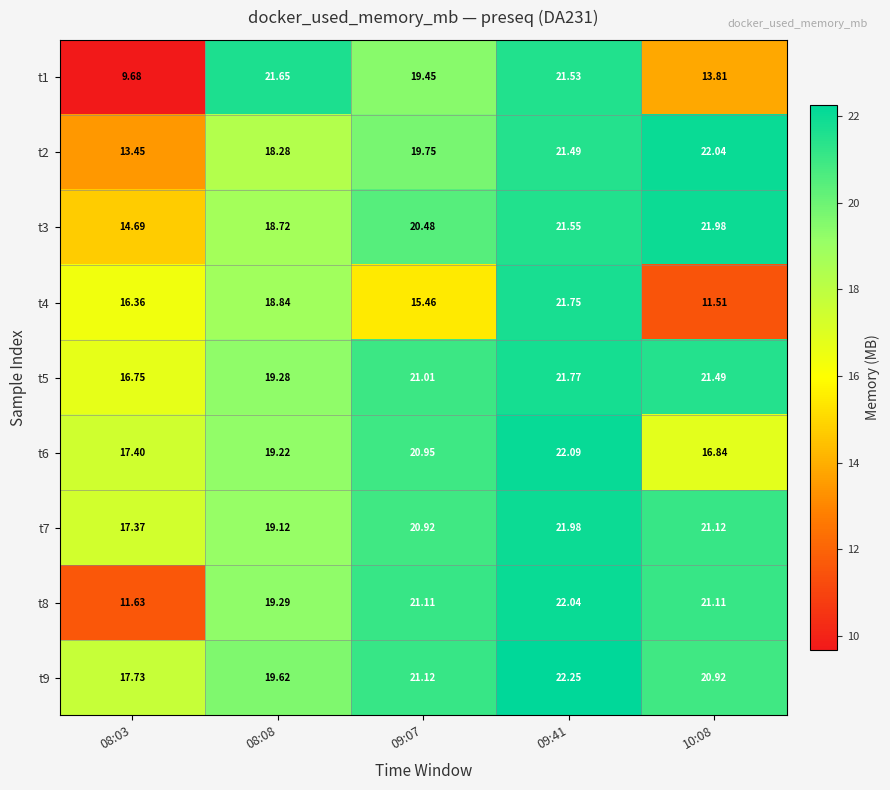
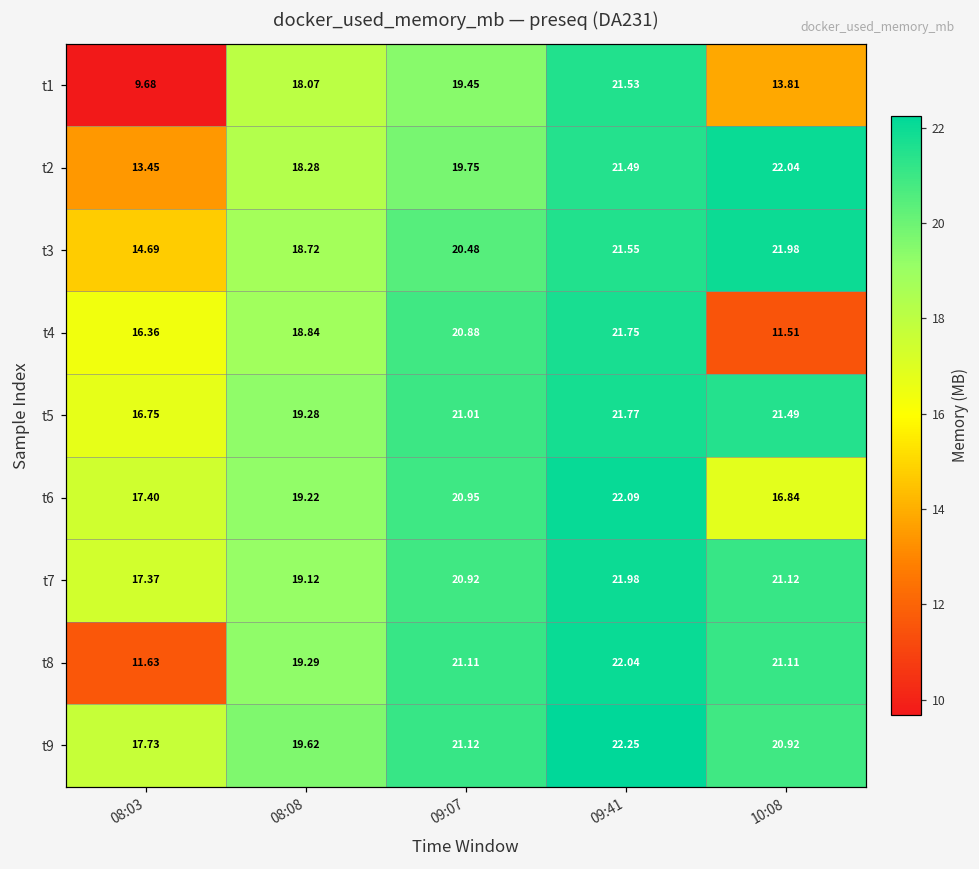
  {
    "t1": {
      "08:03": 9.68,
-     "08:08": 21.65,
+     "08:08": 18.07,
      "09:07": 19.45,
      "09:41": 21.53,
      "10:08": 13.81
    },
    "t2": {
      "08:03": 13.45,
      "08:08": 18.28,
      "09:07": 19.75,
      "09:41": 21.49,
      "10:08": 22.04
    },
    "t3": {
      "08:03": 14.69,
      "08:08": 18.72,
      "09:07": 20.48,
      "09:41": 21.55,
      "10:08": 21.98
    },
    "t4": {
      "08:03": 16.36,
      "08:08": 18.84,
-     "09:07": 15.46,
+     "09:07": 20.88,
      "09:41": 21.75,
      "10:08": 11.51
    },
    "t5": {
      "08:03": 16.75,
      "08:08": 19.28,
      "09:07": 21.01,
      "09:41": 21.77,
      "10:08": 21.49
    },
    "t6": {
      "08:03": 17.40,
      "08:08": 19.22,
      "09:07": 20.95,
      "09:41": 22.09,
      "10:08": 16.84
    },
    "t7": {
      "08:03": 17.37,
      "08:08": 19.12,
      "09:07": 20.92,
      "09:41": 21.98,
      "10:08": 21.12
    },
    "t8": {
      "08:03": 11.63,
      "08:08": 19.29,
      "09:07": 21.11,
      "09:41": 22.04,
      "10:08": 21.11
    },
    "t9": {
      "08:03": 17.73,
      "08:08": 19.62,
      "09:07": 21.12,
      "09:41": 22.25,
      "10:08": 20.92
    }
  }
